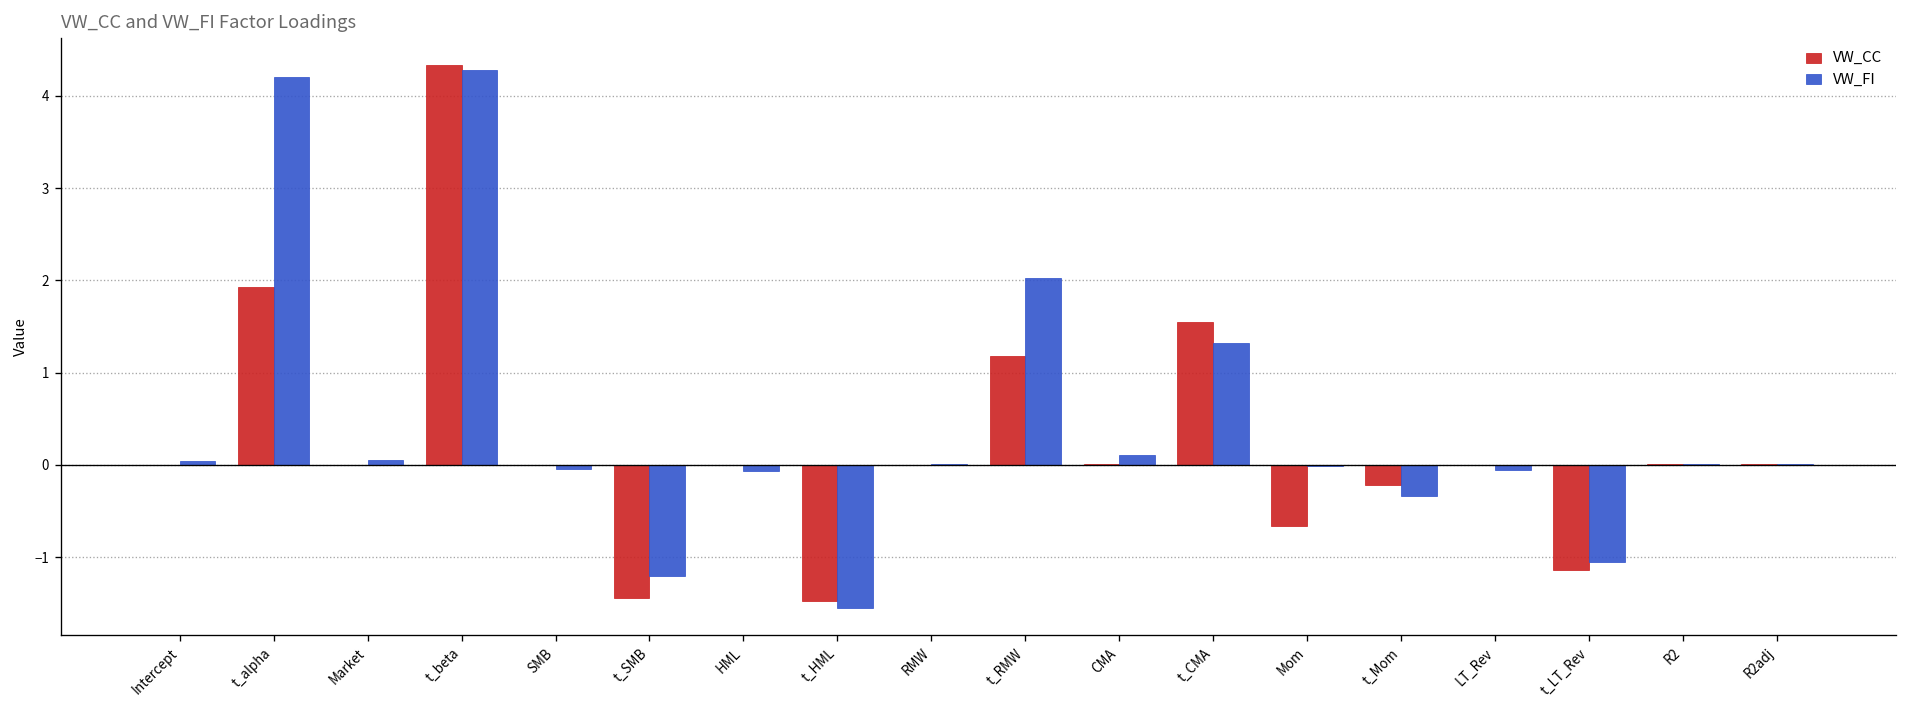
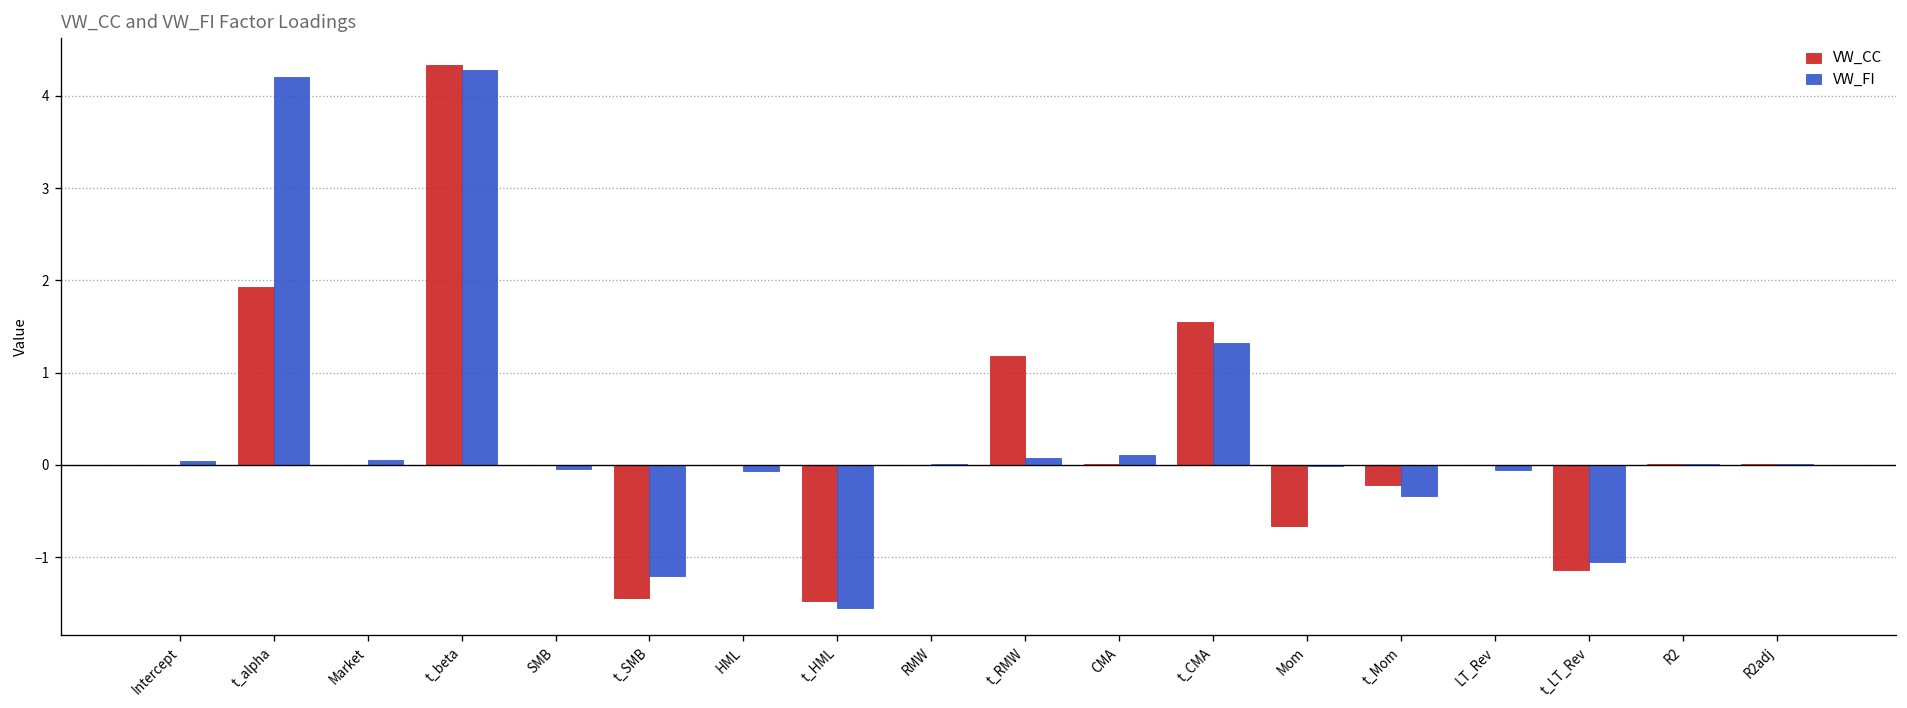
  {
    "VW_CC": {
      "t_alpha": 1.9,
      "t_beta": 4.3,
      "t_SMB": -1.4,
      "t_HML": -1.5,
      "t_RMW": 1.2,
      "t_CMA": 1.5,
      "Mom": -0.7,
      "t_Mom": -0.2,
      "t_LT_Rev": -1.1
    },
    "VW_FI": {
      "Intercept": 0.0,
      "t_alpha": 4.2,
      "Market": 0.1,
      "t_beta": 4.3,
      "SMB": 0.0,
      "t_SMB": -1.2,
      "HML": -0.1,
      "t_HML": -1.5,
-     "t_RMW": 2.0,
+     "t_RMW": 0.1,
      "CMA": 0.1,
      "t_CMA": 1.3,
      "t_Mom": -0.3,
      "LT_Rev": -0.1,
      "t_LT_Rev": -1.1
    }
  }
